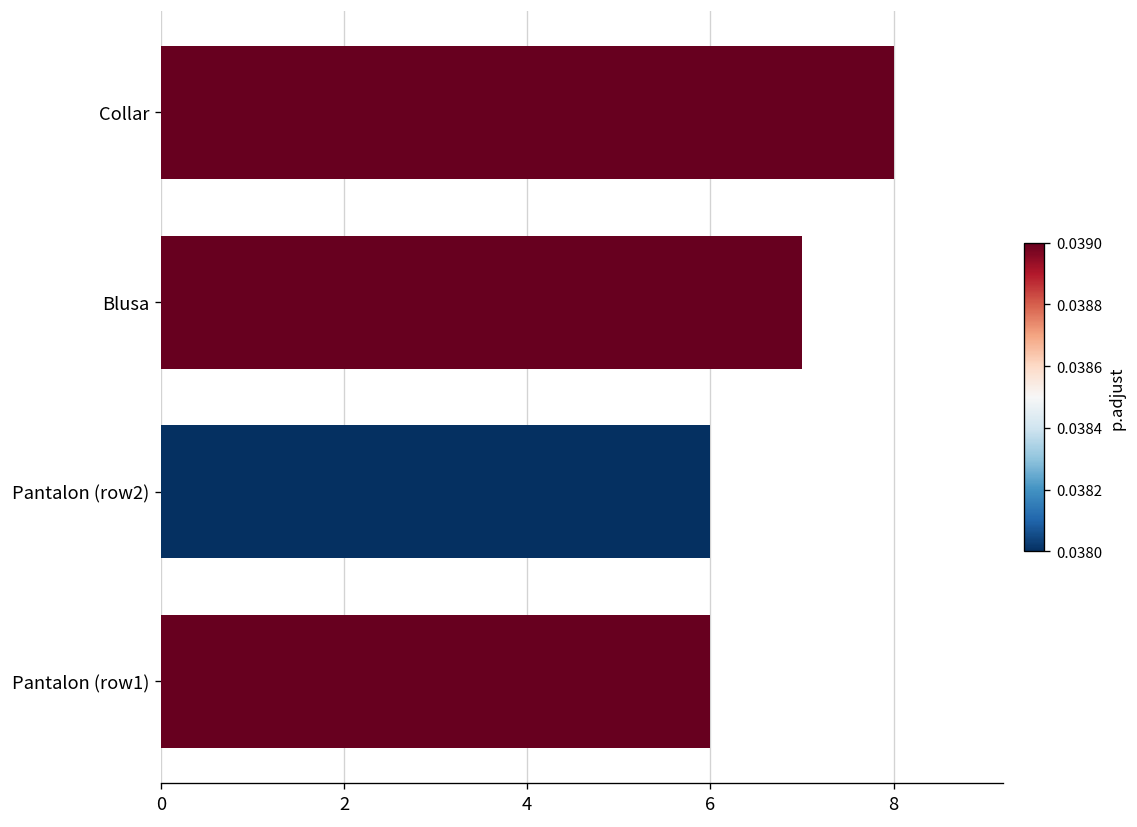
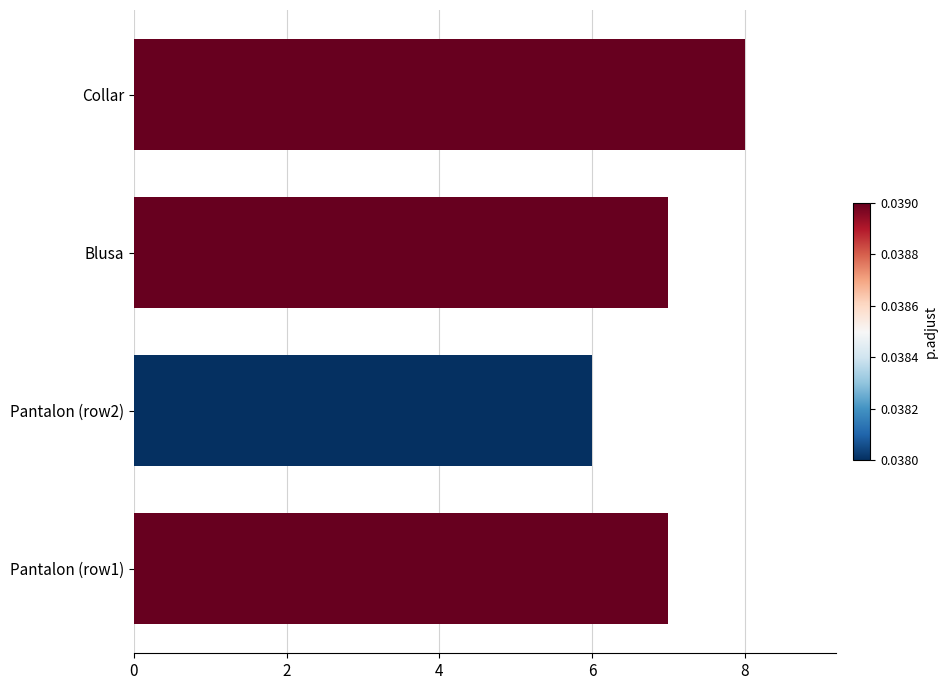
  {
    "Collar": 8,
    "Blusa": 7,
    "Pantalon (row2)": 6,
-   "Pantalon (row1)": 6
+   "Pantalon (row1)": 7
  }
